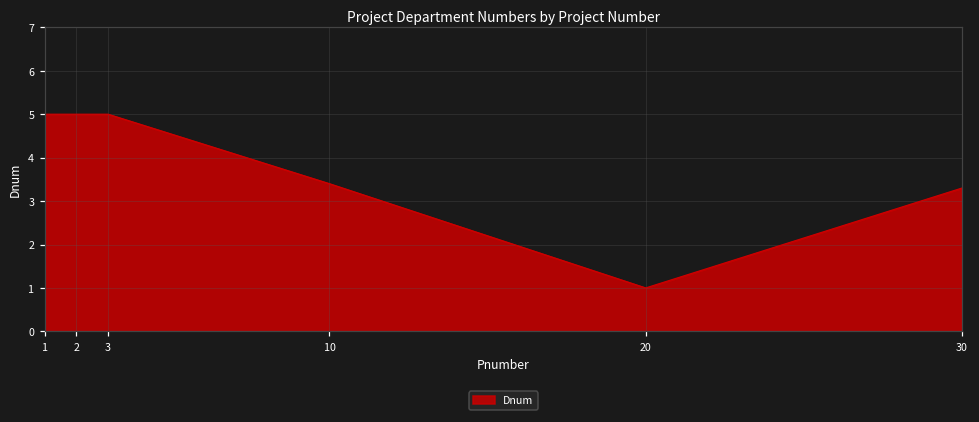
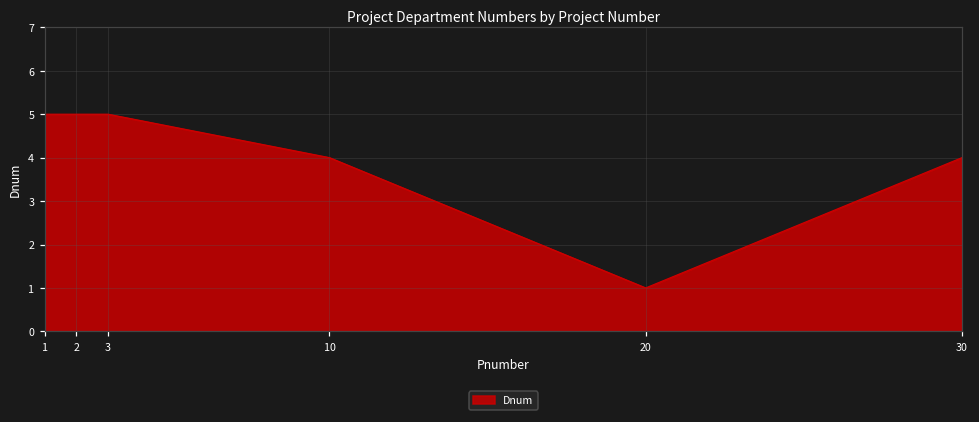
  {
    "1": 5.0,
    "2": 5.0,
    "3": 5.0,
-   "10": 3.4,
+   "10": 4.0,
    "20": 1.0,
-   "30": 3.3
+   "30": 4.0
  }
